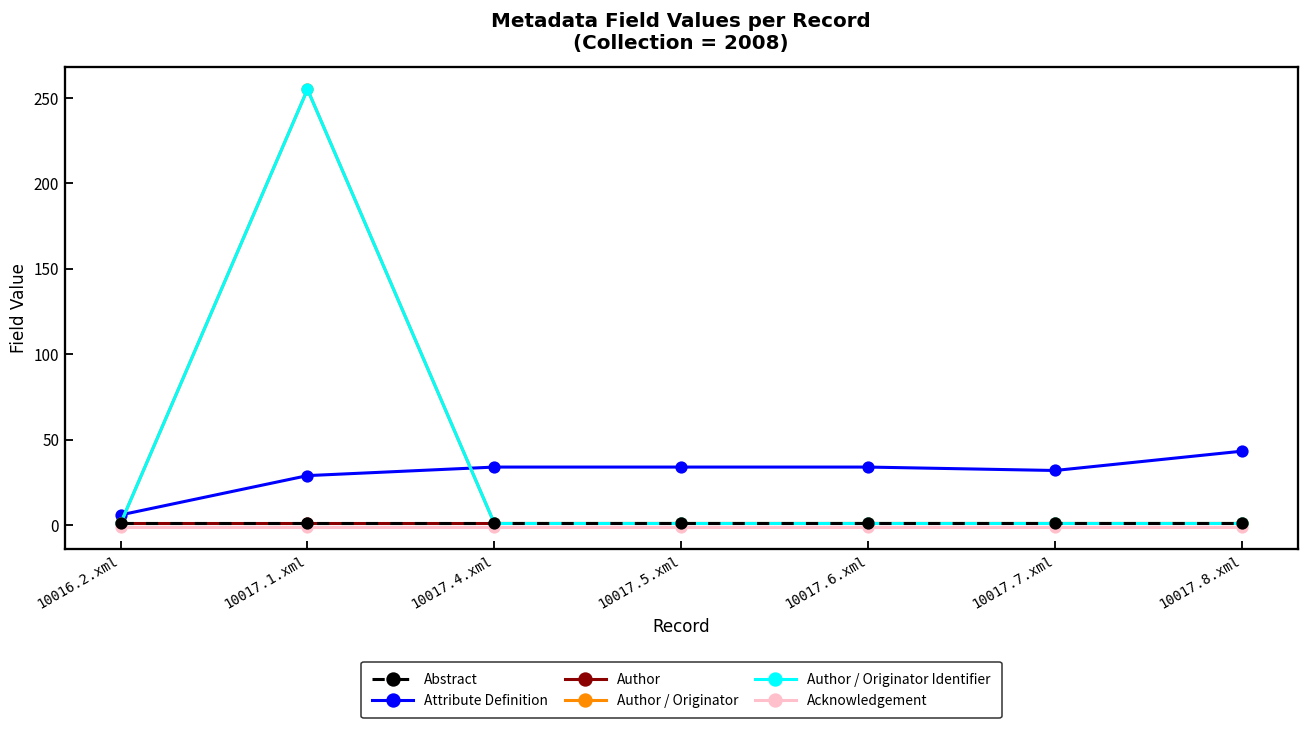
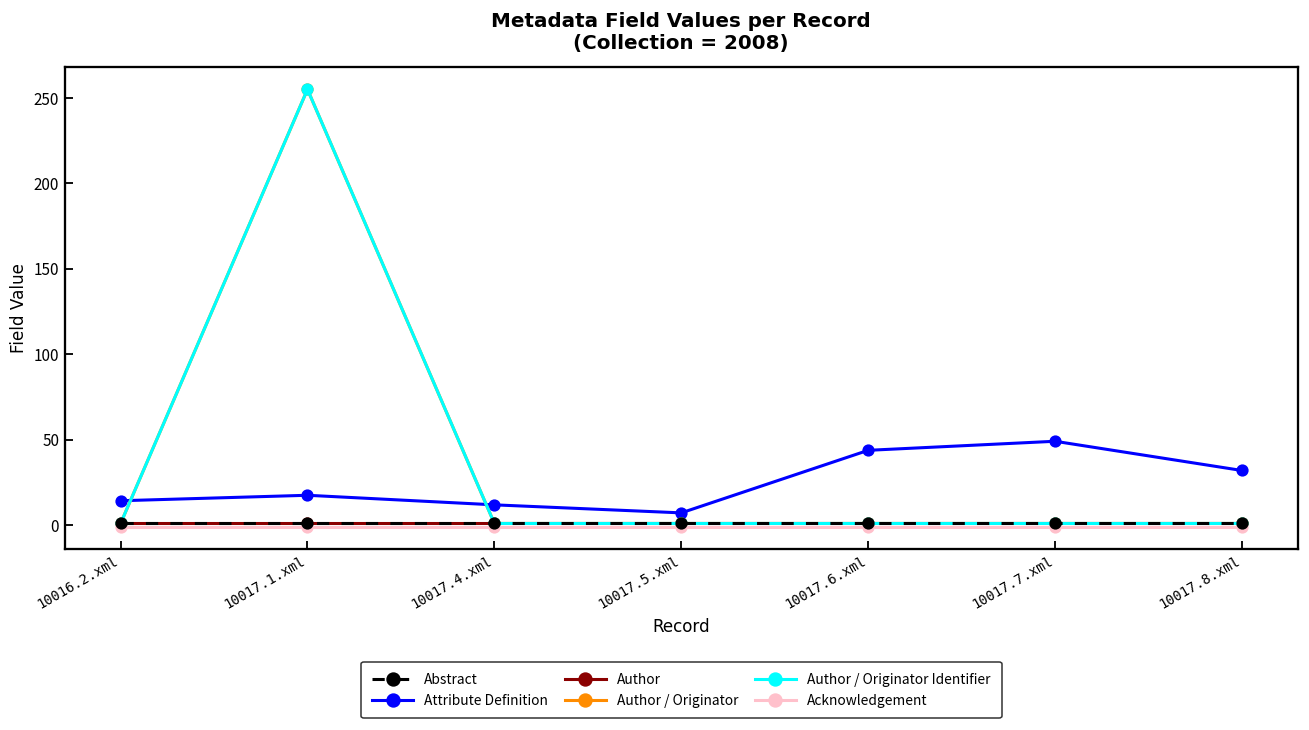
  {
    "Author": {
      "10017.1.xml": 1
    },
    "Attribute Definition": {
-     "10016.2.xml": 6,
-     "10017.1.xml": 29,
-     "10017.4.xml": 34,
-     "10017.5.xml": 34,
-     "10017.6.xml": 34,
-     "10017.7.xml": 32,
-     "10017.8.xml": 43
+     "10016.2.xml": 14,
+     "10017.1.xml": 18,
+     "10017.4.xml": 12,
+     "10017.5.xml": 7,
+     "10017.6.xml": 44,
+     "10017.7.xml": 49,
+     "10017.8.xml": 32
    },
    "Author / Originator Identifier": {
      "10017.1.xml": 255
    },
    "Acknowledgement": {
      "10016.2.xml": -1,
      "10017.1.xml": -1,
      "10017.4.xml": -1,
      "10017.5.xml": -1,
      "10017.6.xml": -1,
      "10017.7.xml": -1,
      "10017.8.xml": -1
    }
  }
